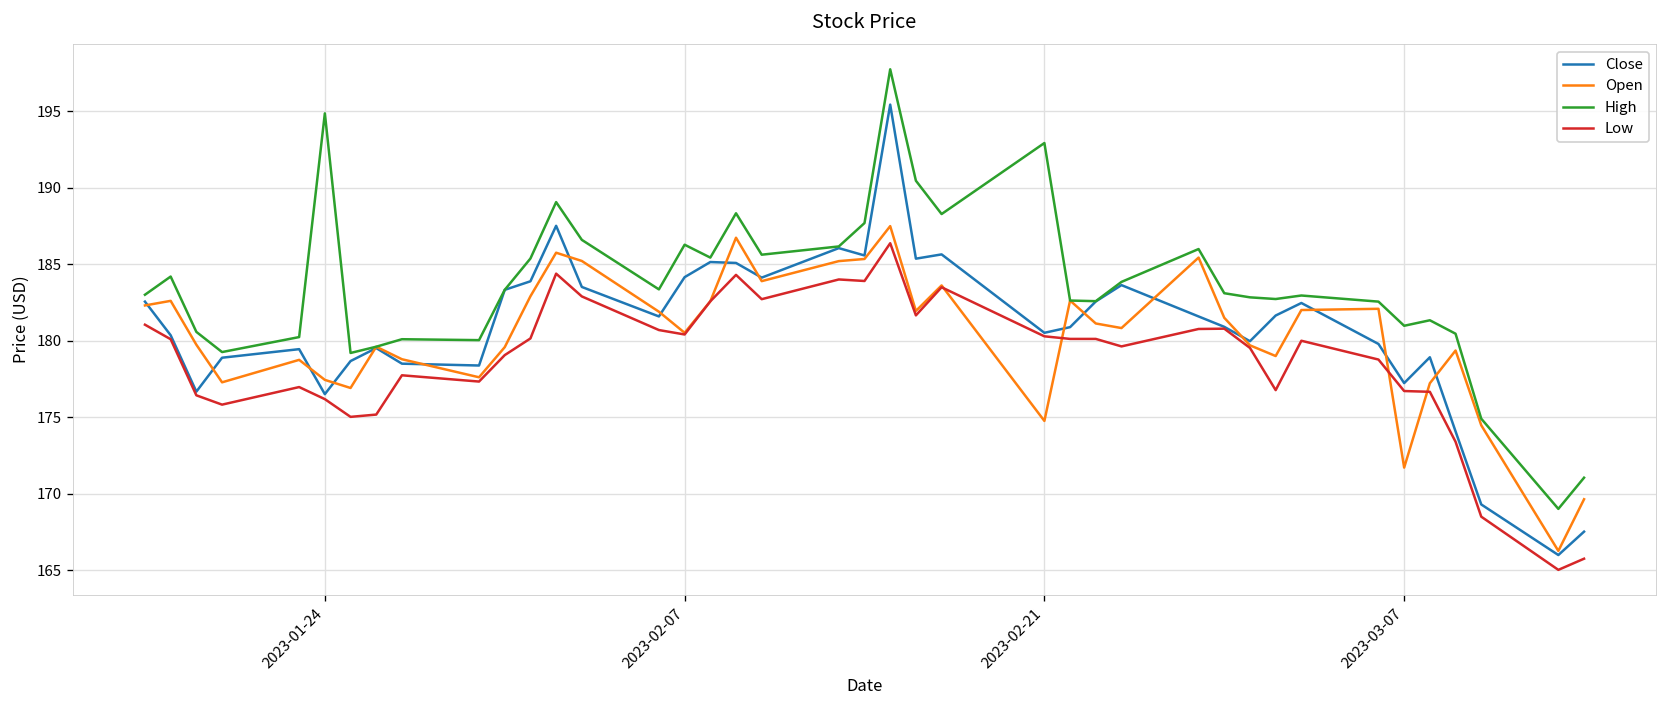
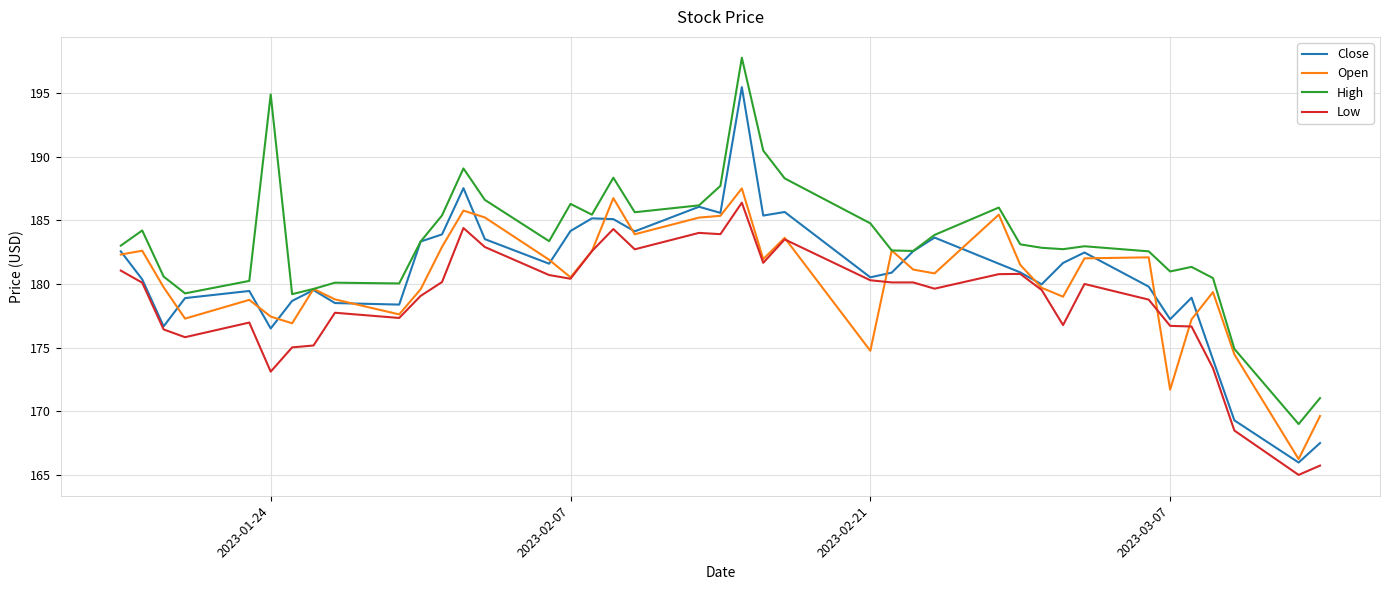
  {
    "Close": {
      "2023-01-24": 176.5,
      "2023-02-07": 184.2,
      "2023-02-21": 180.5,
      "2023-03-07": 177.2
    },
    "Open": {
      "2023-01-24": 177.4,
      "2023-02-21": 174.8,
      "2023-03-07": 171.7
    },
    "High": {
      "2023-01-24": 194.9,
      "2023-02-07": 186.3,
-     "2023-02-21": 192.9,
+     "2023-02-21": 184.8,
      "2023-03-07": 181.0
    },
    "Low": {
-     "2023-01-24": 176.2,
+     "2023-01-24": 173.1,
      "2023-02-21": 180.3,
      "2023-03-07": 176.7
    }
  }
